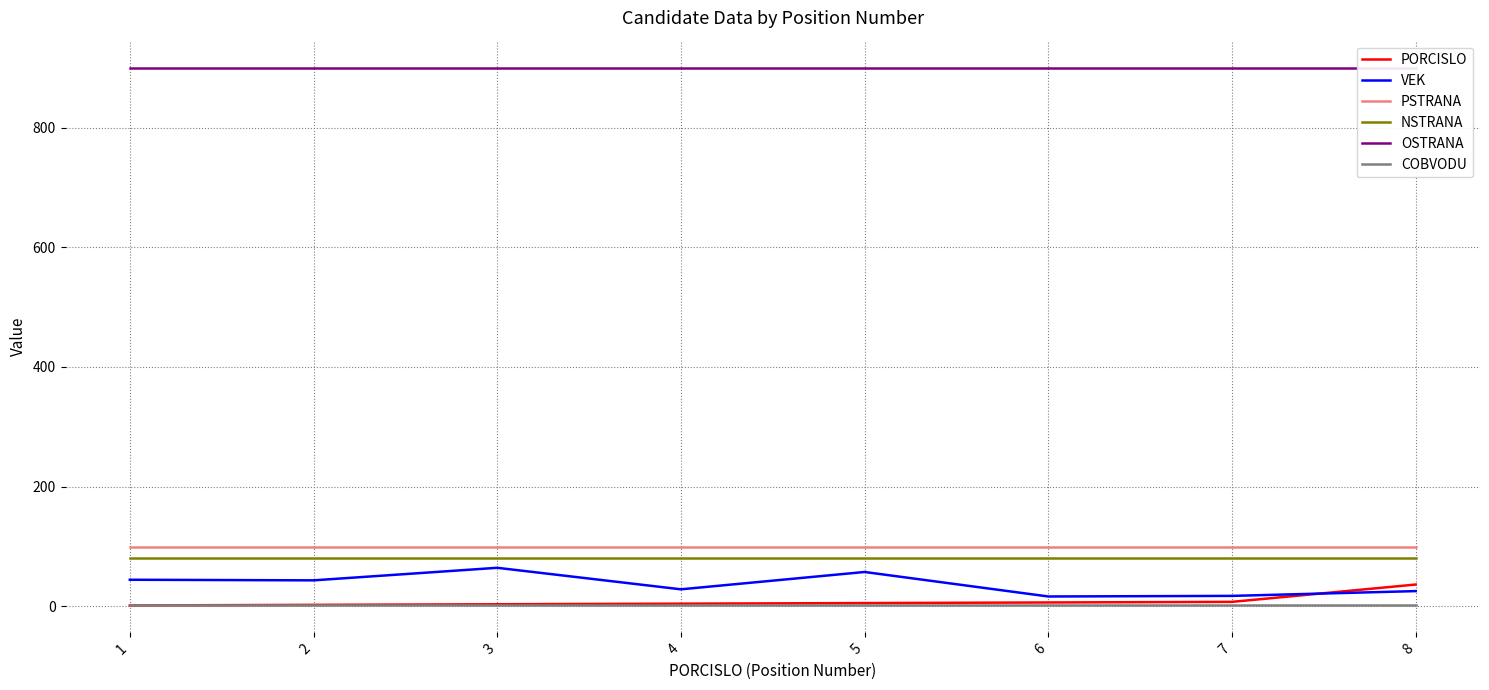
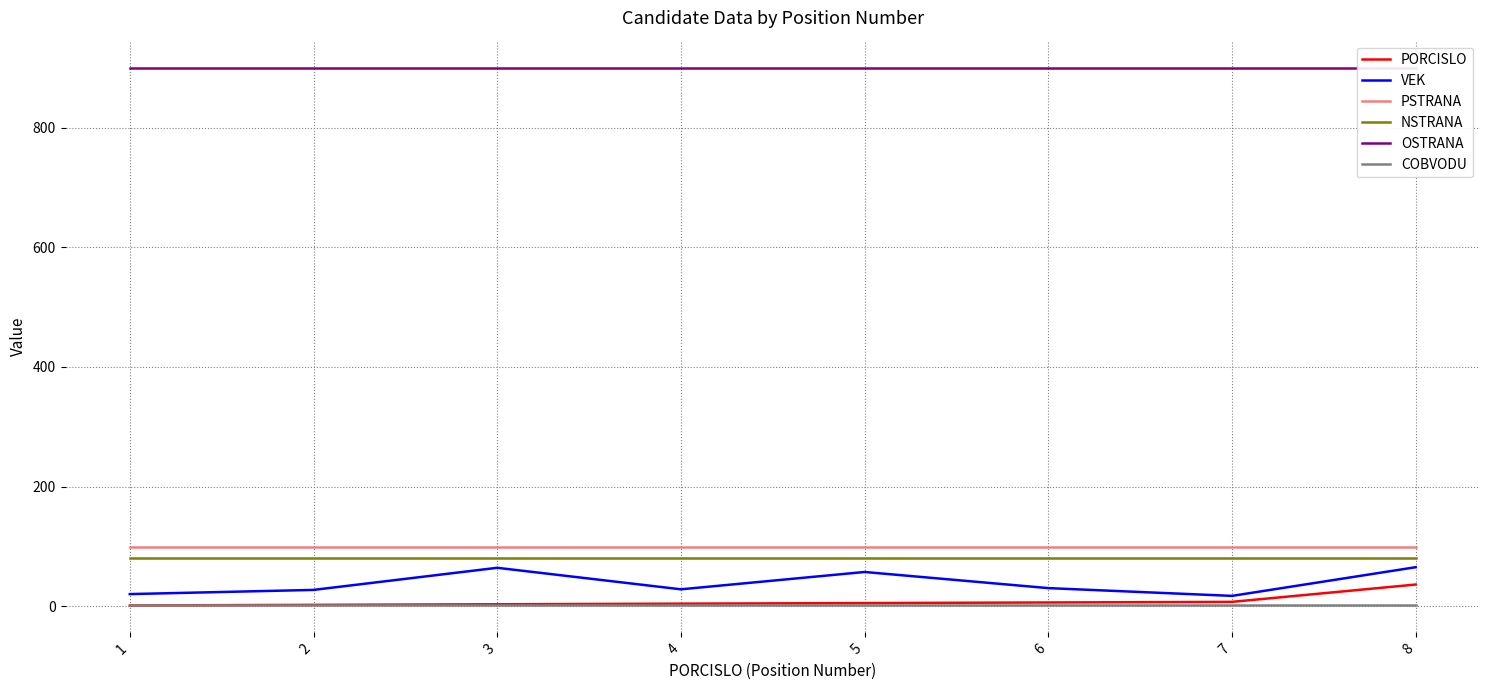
  {
    "PORCISLO": {
      "6": 10,
      "7": 10,
      "8": 40
    },
    "VEK": {
-     "1": 40,
-     "2": 40,
+     "1": 20,
+     "2": 30,
      "3": 60,
      "4": 30,
      "5": 60,
-     "6": 20,
+     "6": 30,
      "7": 20,
-     "8": 30
+     "8": 70
    },
    "PSTRANA": {
      "1": 100,
      "2": 100,
      "3": 100,
      "4": 100,
      "5": 100,
      "6": 100,
      "7": 100,
      "8": 100
    },
    "NSTRANA": {
      "1": 80,
      "2": 80,
      "3": 80,
      "4": 80,
      "5": 80,
      "6": 80,
      "7": 80,
      "8": 80
    },
    "OSTRANA": {
      "1": 900,
      "2": 900,
      "3": 900,
      "4": 900,
      "5": 900,
      "6": 900,
      "7": 900
    },
    "COBVODU": {
      "6": 0,
      "7": 0,
      "8": 0
    }
  }
